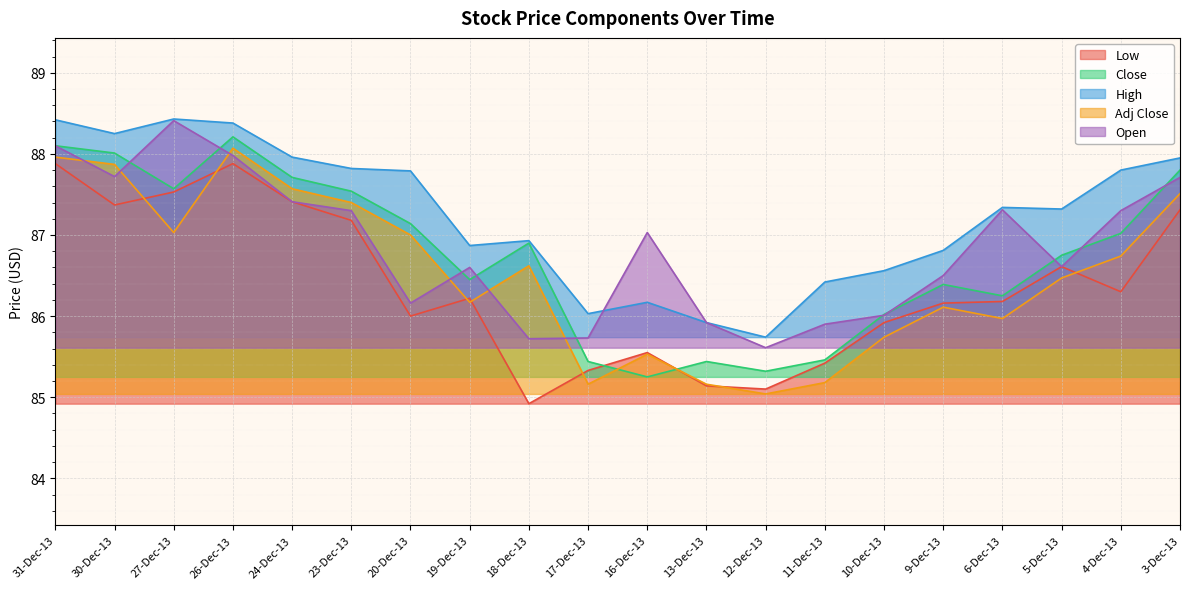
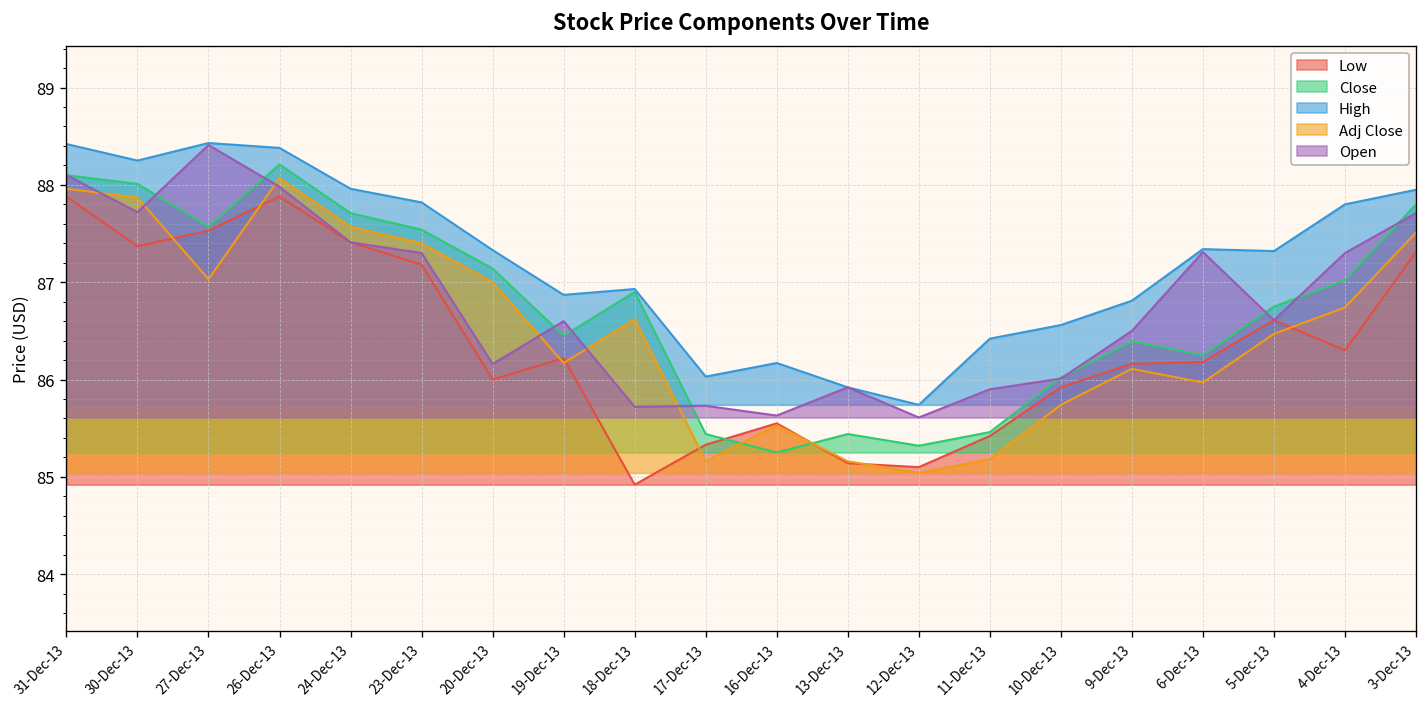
  {
    "Low": {
      "31-Dec-13": 87.9,
      "30-Dec-13": 87.4,
      "27-Dec-13": 87.5,
      "26-Dec-13": 87.9,
      "23-Dec-13": 87.2,
      "20-Dec-13": 86.0,
      "19-Dec-13": 86.2,
      "18-Dec-13": 84.9,
      "17-Dec-13": 85.3,
      "12-Dec-13": 85.1,
      "11-Dec-13": 85.4,
      "10-Dec-13": 85.9,
      "9-Dec-13": 86.2,
      "6-Dec-13": 86.2,
      "4-Dec-13": 86.3,
      "3-Dec-13": 87.3
    },
    "Close": {
      "30-Dec-13": 88.0,
      "27-Dec-13": 87.6,
      "26-Dec-13": 88.2,
      "24-Dec-13": 87.7,
      "23-Dec-13": 87.5,
      "20-Dec-13": 87.1,
      "19-Dec-13": 86.5,
      "17-Dec-13": 85.4,
      "16-Dec-13": 85.3,
      "13-Dec-13": 85.4,
      "12-Dec-13": 85.3,
      "11-Dec-13": 85.5,
      "9-Dec-13": 86.4,
      "6-Dec-13": 86.3,
      "5-Dec-13": 86.8,
      "4-Dec-13": 87.0,
      "3-Dec-13": 87.8
    },
    "High": {
      "31-Dec-13": 88.4,
      "30-Dec-13": 88.3,
      "26-Dec-13": 88.4,
      "24-Dec-13": 88.0,
      "23-Dec-13": 87.8,
-     "20-Dec-13": 87.8,
+     "20-Dec-13": 87.3,
      "19-Dec-13": 86.9,
      "17-Dec-13": 86.0,
      "16-Dec-13": 86.2,
      "12-Dec-13": 85.7,
      "11-Dec-13": 86.4,
      "10-Dec-13": 86.6,
      "9-Dec-13": 86.8,
      "5-Dec-13": 87.3,
      "4-Dec-13": 87.8,
      "3-Dec-13": 88.0
    },
    "Adj Close": {
      "31-Dec-13": 88.0,
      "30-Dec-13": 87.9,
      "27-Dec-13": 87.0,
      "26-Dec-13": 88.1,
      "24-Dec-13": 87.6,
      "23-Dec-13": 87.4,
      "20-Dec-13": 87.0,
      "19-Dec-13": 86.2,
      "18-Dec-13": 86.6,
      "17-Dec-13": 85.2,
      "12-Dec-13": 85.0,
      "11-Dec-13": 85.2,
      "10-Dec-13": 85.7,
      "9-Dec-13": 86.1,
      "6-Dec-13": 86.0,
      "5-Dec-13": 86.5,
      "4-Dec-13": 86.7,
      "3-Dec-13": 87.5
    },
    "Open": {
      "30-Dec-13": 87.7,
      "26-Dec-13": 88.0,
      "23-Dec-13": 87.3,
      "20-Dec-13": 86.2,
      "19-Dec-13": 86.6,
      "18-Dec-13": 85.7,
      "17-Dec-13": 85.7,
-     "16-Dec-13": 87.0,
+     "16-Dec-13": 85.6,
      "12-Dec-13": 85.6,
      "11-Dec-13": 85.9,
      "9-Dec-13": 86.5,
      "4-Dec-13": 87.3,
      "3-Dec-13": 87.7
    }
  }
